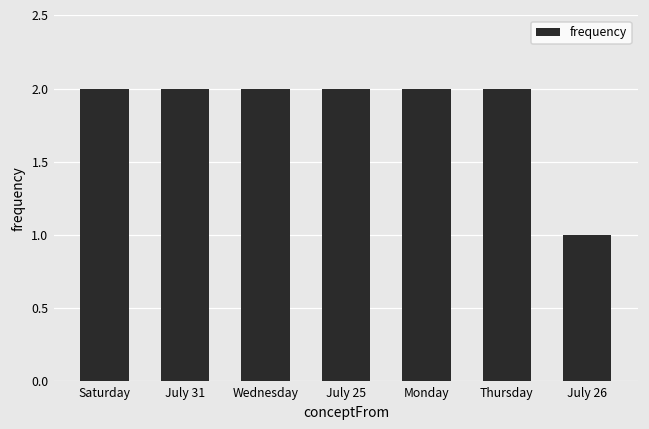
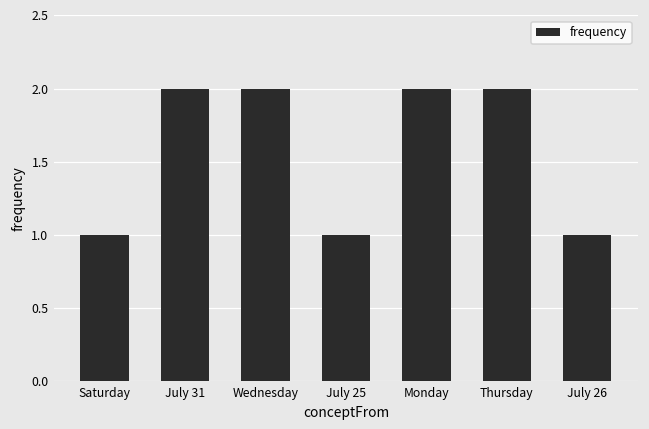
  {
-   "Saturday": 2,
+   "Saturday": 1,
    "July 31": 2,
    "Wednesday": 2,
-   "July 25": 2,
+   "July 25": 1,
    "Monday": 2,
    "Thursday": 2,
    "July 26": 1
  }
